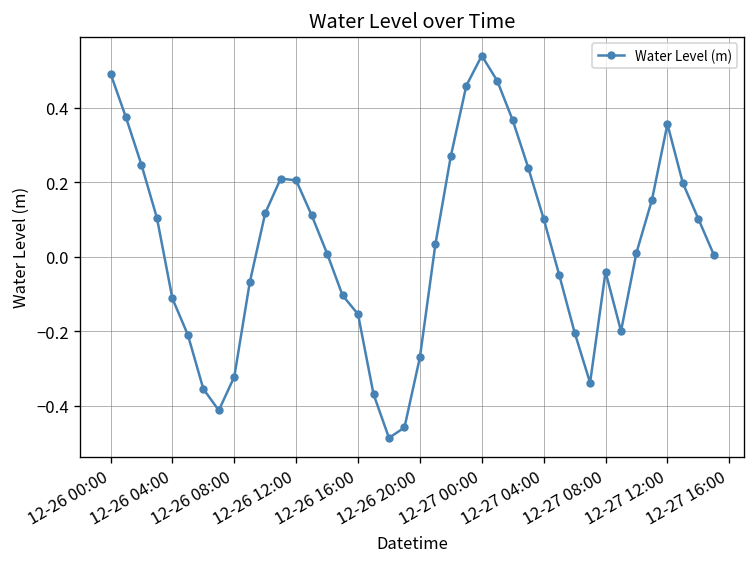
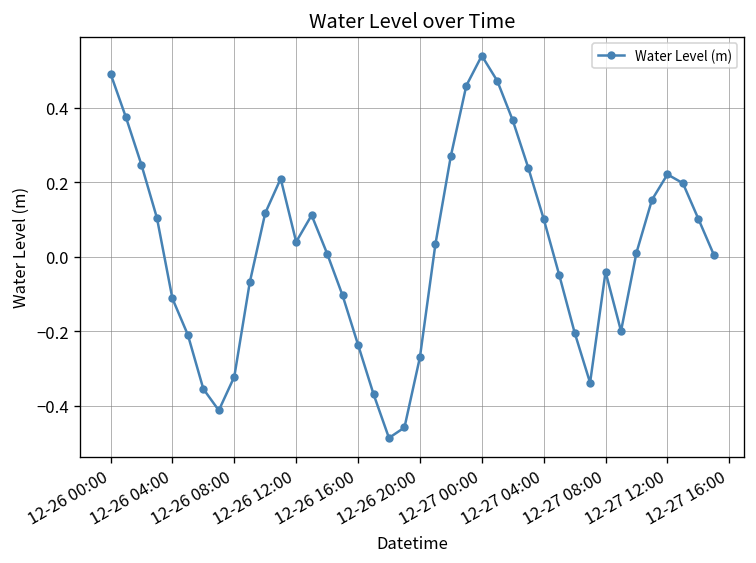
  {
    "12-26 00:00": 0.49,
    "12-26 04:00": -0.11,
    "12-26 08:00": -0.32,
-   "12-26 12:00": 0.21,
-   "12-26 16:00": -0.15,
+   "12-26 12:00": 0.04,
+   "12-26 16:00": -0.24,
    "12-26 20:00": -0.27,
    "12-27 00:00": 0.54,
    "12-27 04:00": 0.10,
    "12-27 08:00": -0.04,
-   "12-27 12:00": 0.36
+   "12-27 12:00": 0.22
  }
